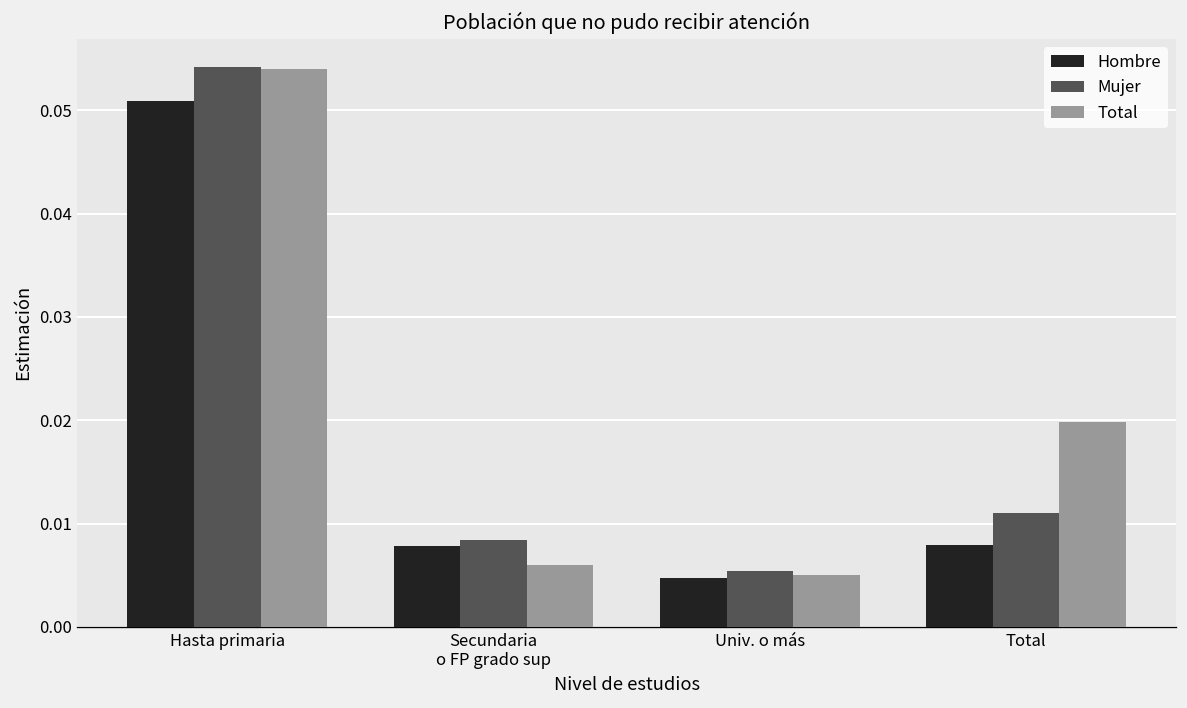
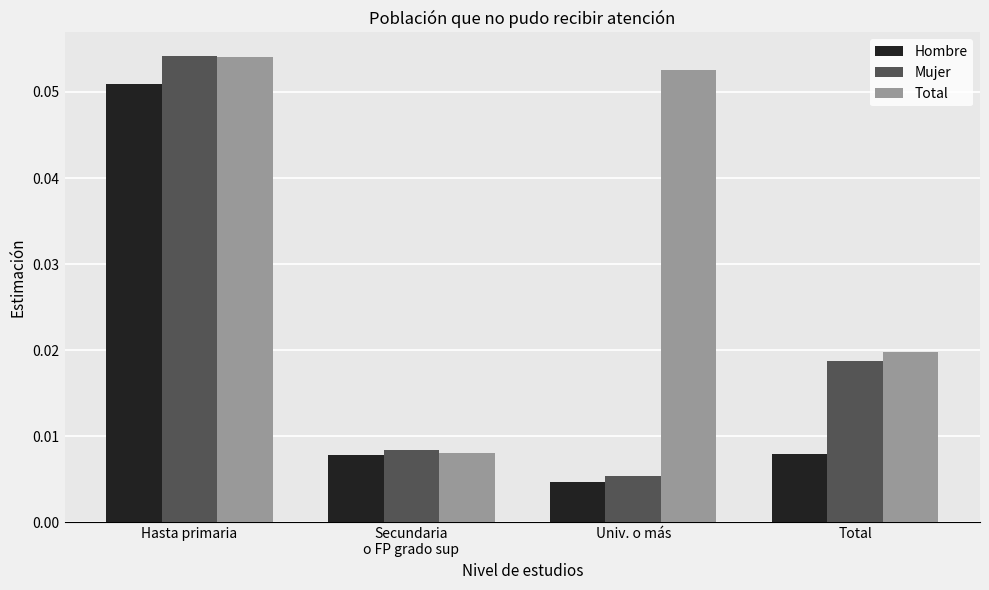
  {
    "Hombre": {
      "Hasta primaria": 0.051,
      "Secundaria o FP grado sup": 0.008,
      "Univ. o más": 0.005,
      "Total": 0.008
    },
    "Mujer": {
      "Hasta primaria": 0.054,
      "Secundaria o FP grado sup": 0.008,
      "Univ. o más": 0.005,
-     "Total": 0.011
+     "Total": 0.019
    },
    "Total": {
      "Hasta primaria": 0.054,
-     "Secundaria o FP grado sup": 0.006,
-     "Univ. o más": 0.005,
+     "Secundaria o FP grado sup": 0.008,
+     "Univ. o más": 0.053,
      "Total": 0.020
    }
  }
